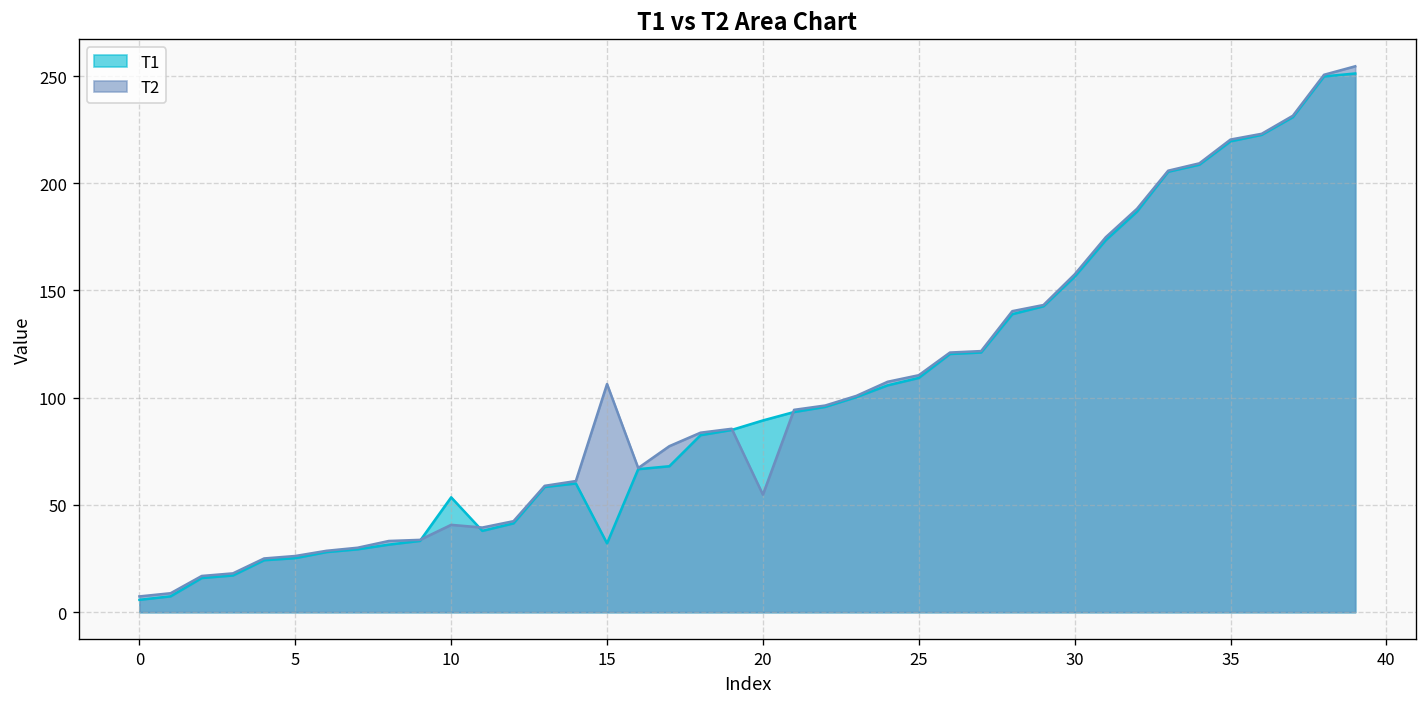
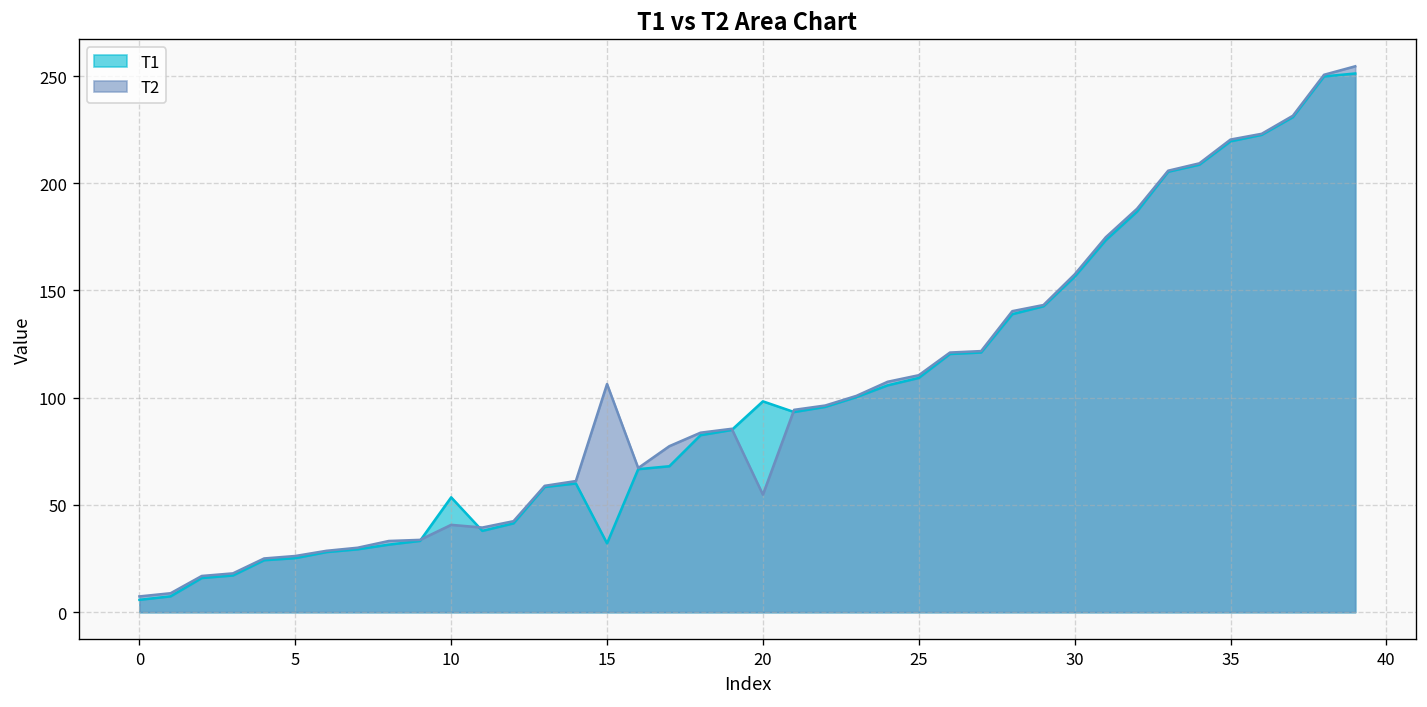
  {
    "T1": {
      "0": 6,
      "10": 54,
      "15": 32,
-     "20": 89
+     "20": 98
    },
    "T2": {
      "0": 7,
      "10": 41,
      "15": 106,
      "20": 55
    }
  }
